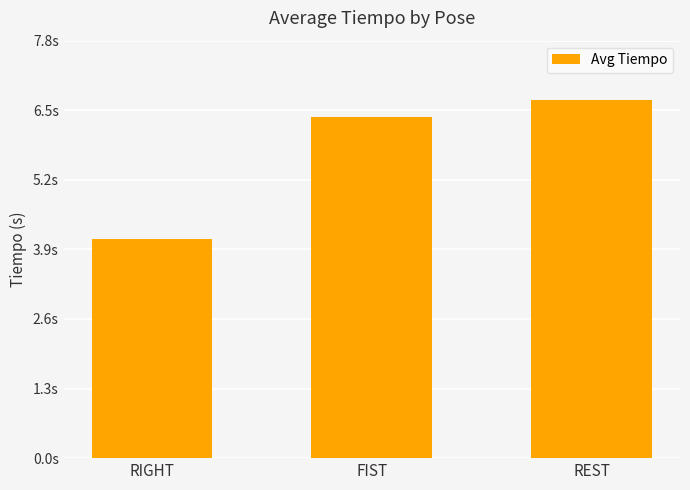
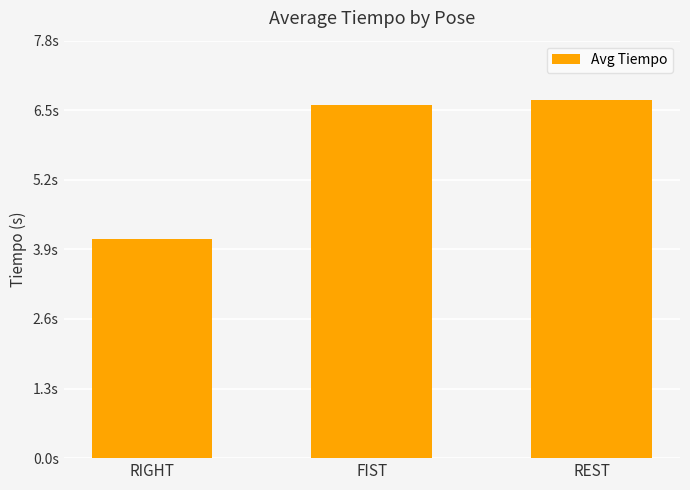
  {
    "RIGHT": "4.1s",
-   "FIST": "6.4s",
+   "FIST": "6.6s",
    "REST": "6.7s"
  }
